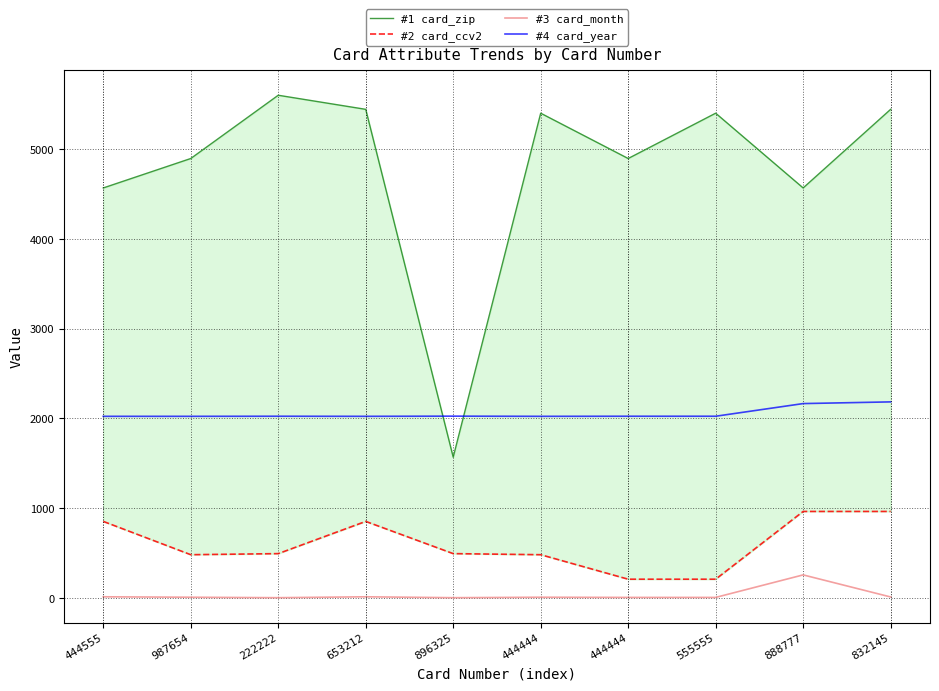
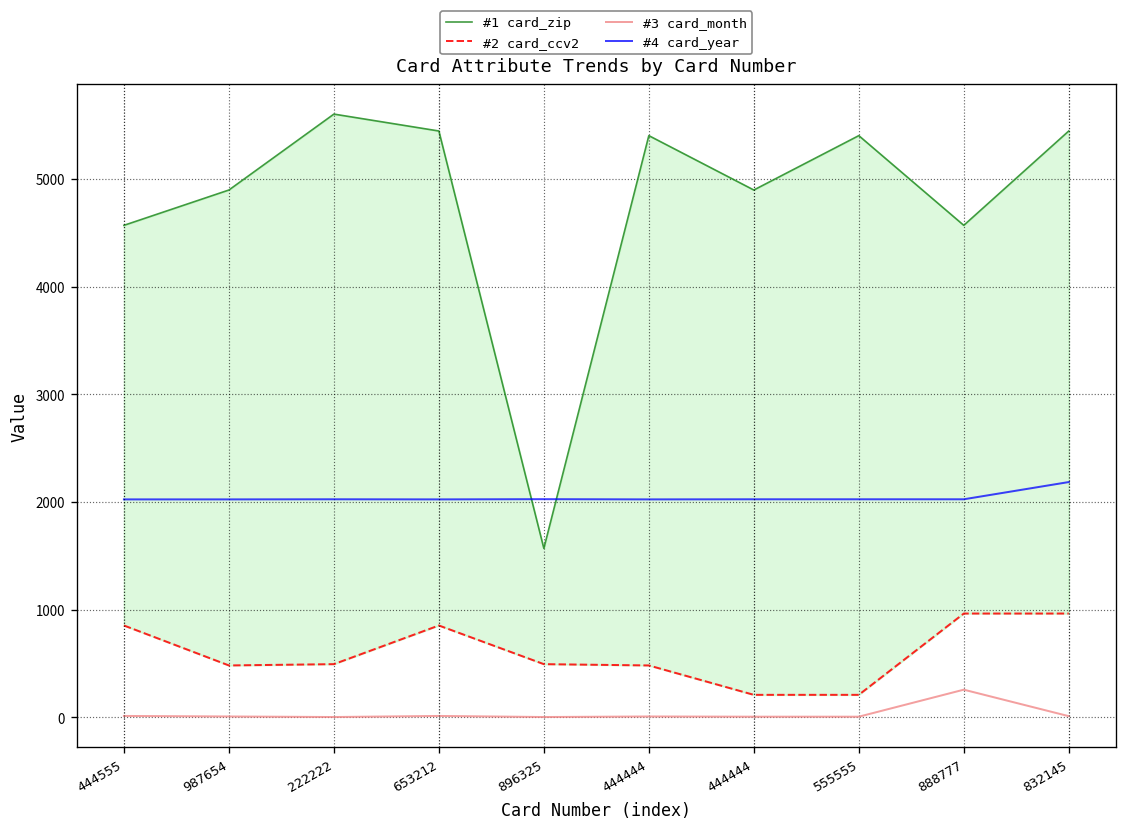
  {
    "#1 card_zip": {
      "444555": 4600,
      "987654": 4900,
      "222222": 5600,
      "653212": 5400,
      "896325": 1600,
      "555555": 5400,
      "888777": 4600,
      "832145": 5400
    },
    "#2 card_ccv2": {
      "444555": 900,
      "987654": 500,
      "222222": 500,
      "653212": 900,
      "896325": 500,
      "555555": 200,
      "888777": 1000,
      "832145": 1000
    },
    "#3 card_month": {
      "444555": 0,
      "987654": 0,
      "222222": 0,
      "653212": 0,
      "896325": 0,
      "555555": 0,
      "888777": 300,
      "832145": 0
    },
    "#4 card_year": {
      "444555": 2000,
      "987654": 2000,
      "222222": 2000,
      "653212": 2000,
      "896325": 2000,
      "555555": 2000,
-     "888777": 2200,
+     "888777": 2000,
      "832145": 2200
    }
  }
